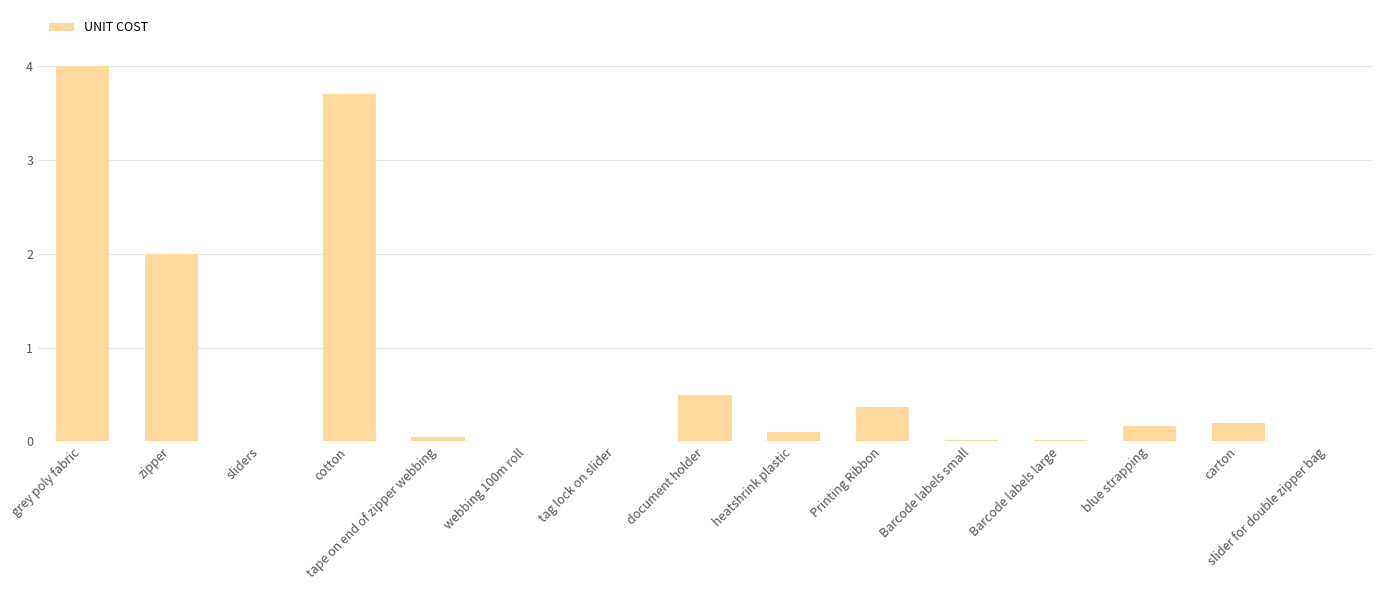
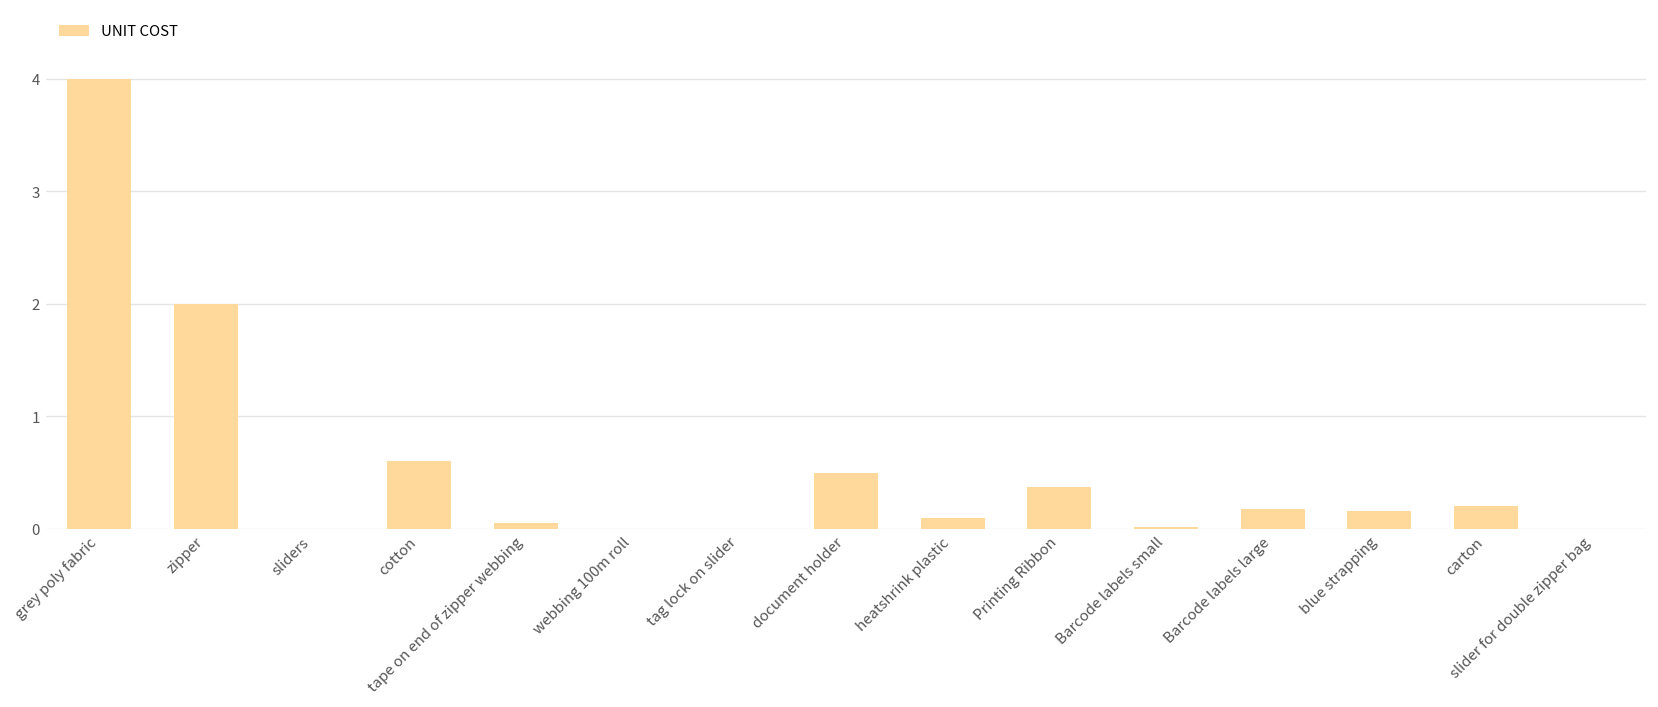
  {
    "grey poly fabric": 4.0,
    "zipper": 2.0,
    "sliders": 0.0,
-   "cotton": 3.7,
+   "cotton": 0.6,
    "tape on end of zipper webbing": 0.1,
    "webbing 100m roll": 0.0,
    "tag lock on slider": 0.0,
    "document holder": 0.5,
    "heatshrink plastic": 0.1,
    "Printing Ribbon": 0.4,
-   "Barcode labels large": 0.0,
+   "Barcode labels large": 0.2,
    "blue strapping": 0.2,
    "carton": 0.2,
    "slider for double zipper bag": 0.0
  }
